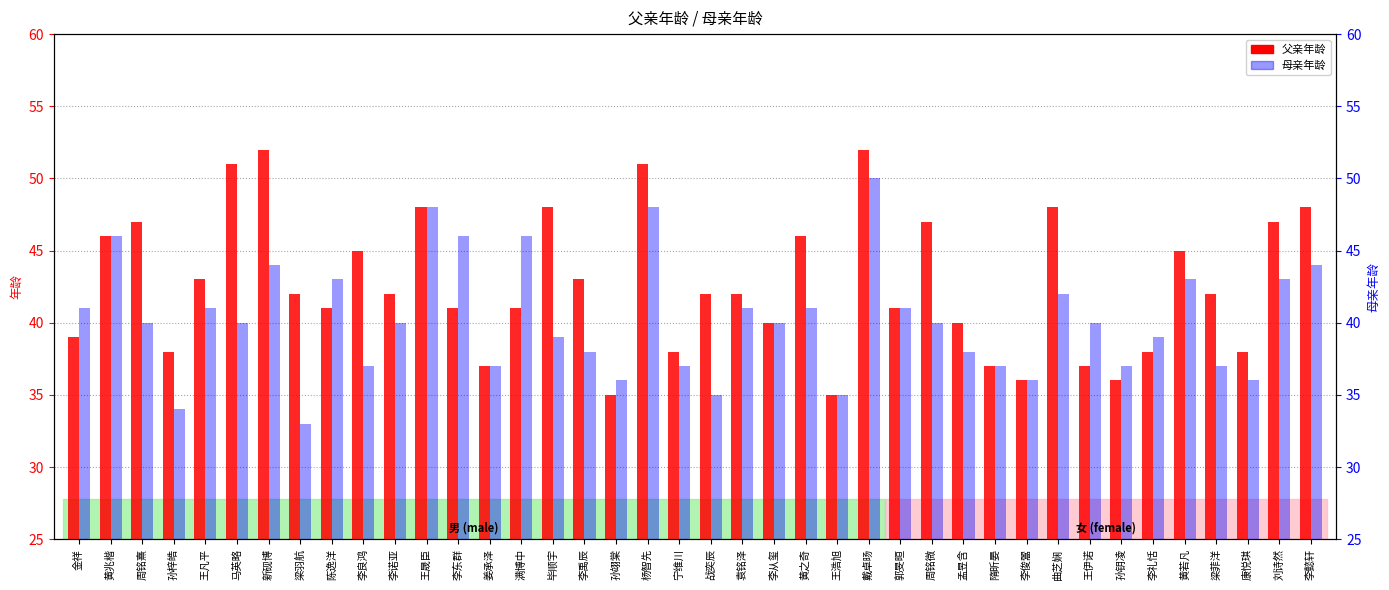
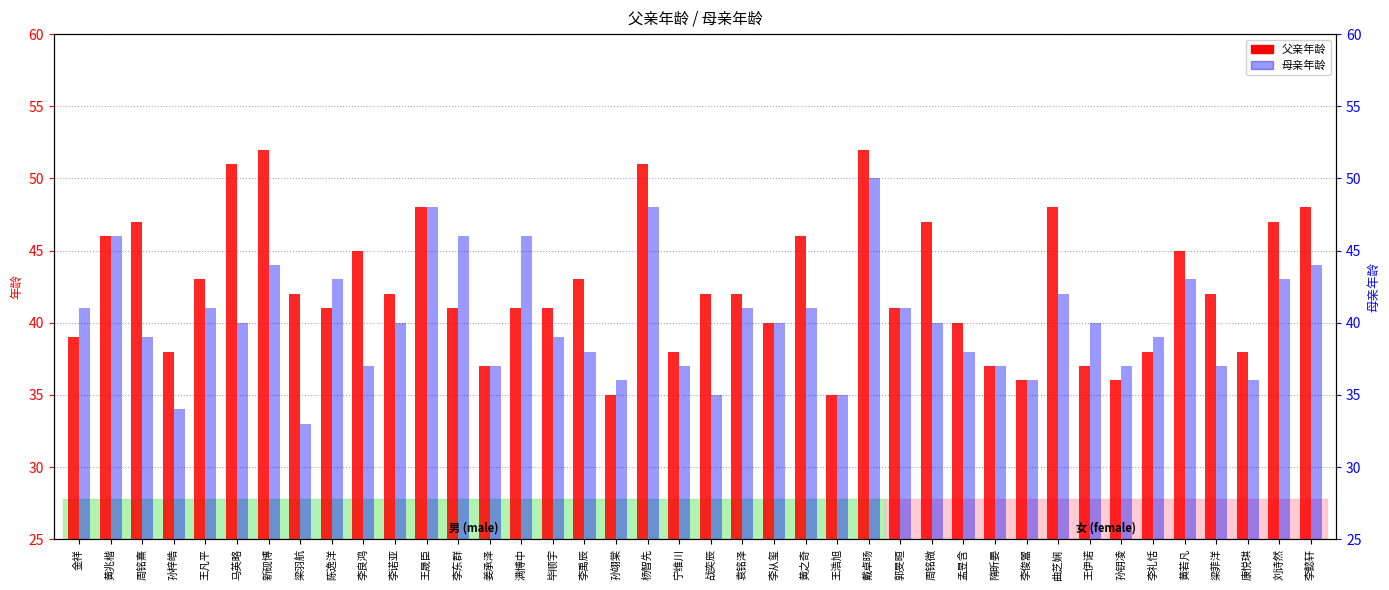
  {
    "父亲年龄": {
      "金祥": 39,
      "黄兆楷": 46,
      "周铭熹": 47,
      "孙梓皓": 38,
      "王凡平": 43,
      "马英略": 51,
      "新砚博": 52,
      "梁羽航": 42,
      "陈逸洋": 41,
      "李良鸿": 45,
      "李诺亚": 42,
      "王晟臣": 48,
      "李东群": 41,
      "姜承泽": 37,
      "满博中": 41,
-     "毕顺宇": 48,
+     "毕顺宇": 41,
      "李禹辰": 43,
      "孙翊棠": 35,
      "杨智先": 51,
      "宁维川": 38,
      "战奕辰": 42,
      "袁铭泽": 42,
      "李从玺": 40,
      "黄之奇": 46,
      "王浩旭": 35,
      "戴卓旸": 52,
      "郭旻晅": 41,
      "周铭微": 47,
      "孟昱含": 40,
      "隋昕晏": 37,
      "李俊翯": 36,
      "曲芝娴": 48,
      "王伊诺": 37,
      "孙钥凌": 36,
      "李礼恬": 38,
      "黄若凡": 45,
      "梁菲洋": 42,
      "康悦琪": 38,
      "刘诗然": 47,
      "李懿轩": 48
    },
    "母亲年龄": {
      "金祥": 41,
      "黄兆楷": 46,
-     "周铭熹": 40,
+     "周铭熹": 39,
      "孙梓皓": 34,
      "王凡平": 41,
      "马英略": 40,
      "新砚博": 44,
      "梁羽航": 33,
      "陈逸洋": 43,
      "李良鸿": 37,
      "李诺亚": 40,
      "王晟臣": 48,
      "李东群": 46,
      "姜承泽": 37,
      "满博中": 46,
      "毕顺宇": 39,
      "李禹辰": 38,
      "孙翊棠": 36,
      "杨智先": 48,
      "宁维川": 37,
      "战奕辰": 35,
      "袁铭泽": 41,
      "李从玺": 40,
      "黄之奇": 41,
      "王浩旭": 35,
      "戴卓旸": 50,
      "郭旻晅": 41,
      "周铭微": 40,
      "孟昱含": 38,
      "隋昕晏": 37,
      "李俊翯": 36,
      "曲芝娴": 42,
      "王伊诺": 40,
      "孙钥凌": 37,
      "李礼恬": 39,
      "黄若凡": 43,
      "梁菲洋": 37,
      "康悦琪": 36,
      "刘诗然": 43,
      "李懿轩": 44
    }
  }
